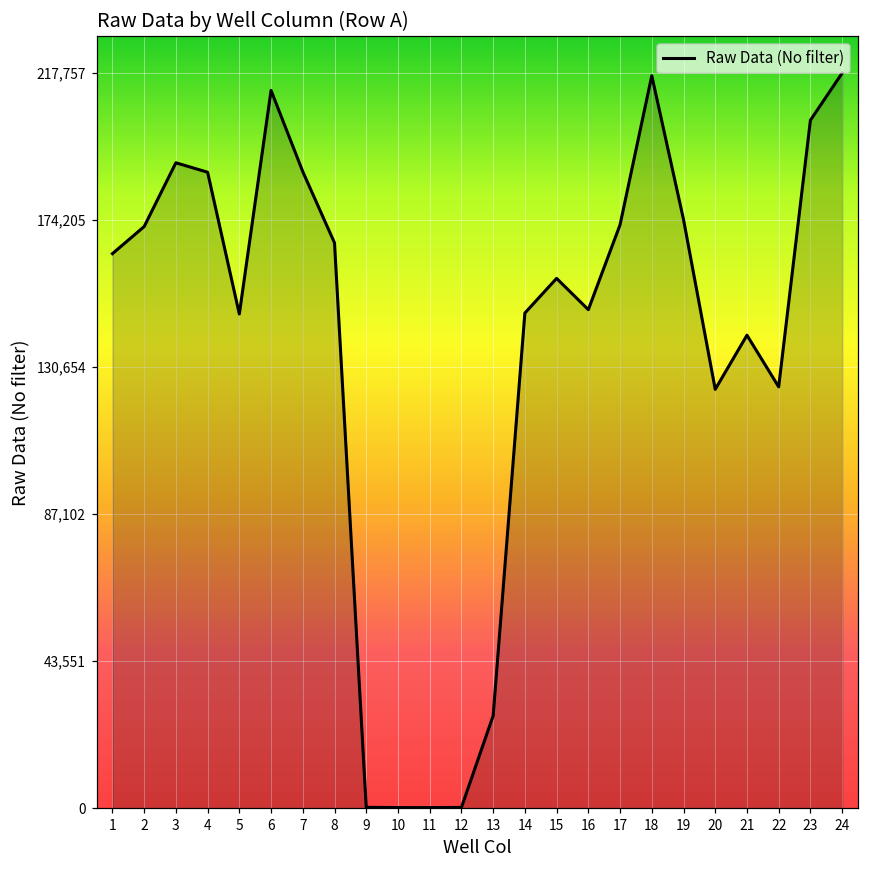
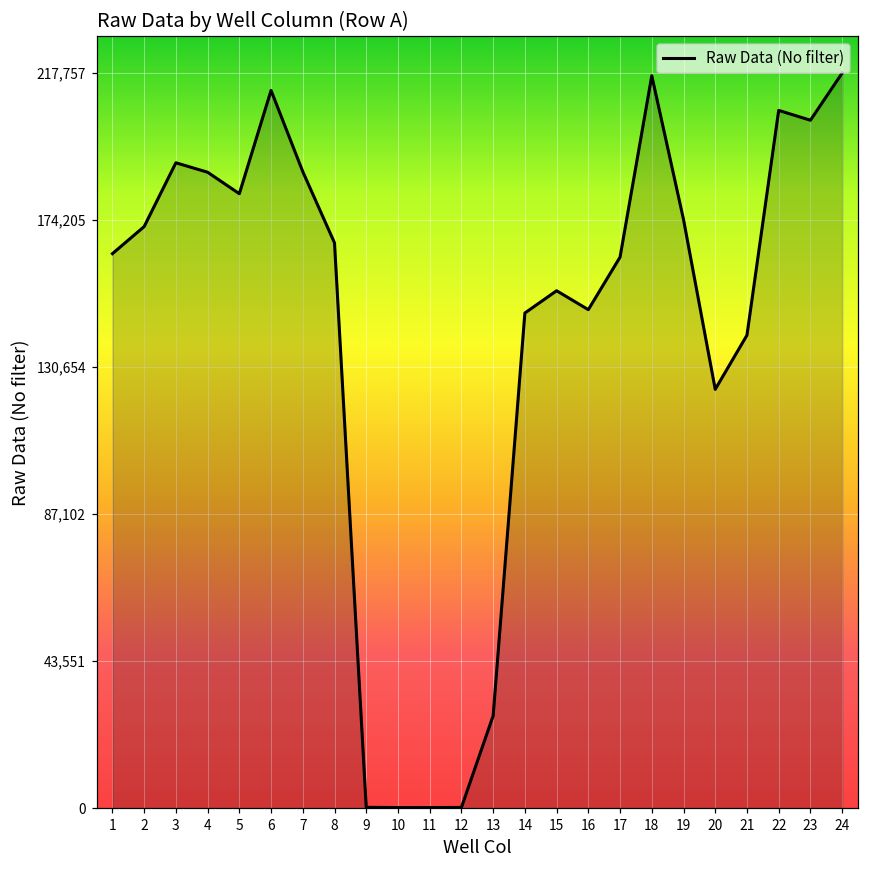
  {
    "1": "164,000",
    "2": "172,000",
    "3": "191,000",
    "4": "188,000",
-   "5": "146,000",
+   "5": "182,000",
    "6": "213,000",
    "7": "189,000",
    "8": "167,000",
    "9": "0",
    "10": "0",
    "11": "0",
    "12": "0",
    "13": "27,000",
    "14": "147,000",
-   "15": "157,000",
+   "15": "153,000",
    "16": "148,000",
-   "17": "173,000",
+   "17": "163,000",
    "18": "217,000",
    "19": "174,000",
    "20": "124,000",
    "21": "140,000",
-   "22": "125,000",
+   "22": "207,000",
    "23": "204,000",
    "24": "218,000"
  }
